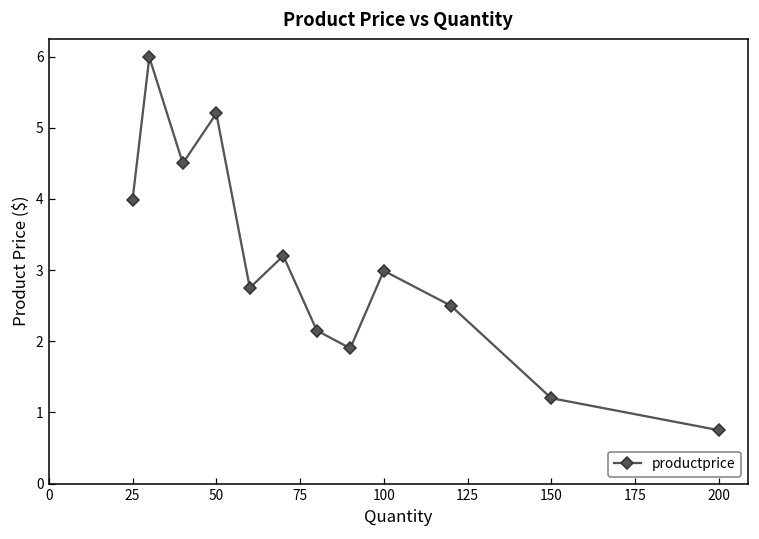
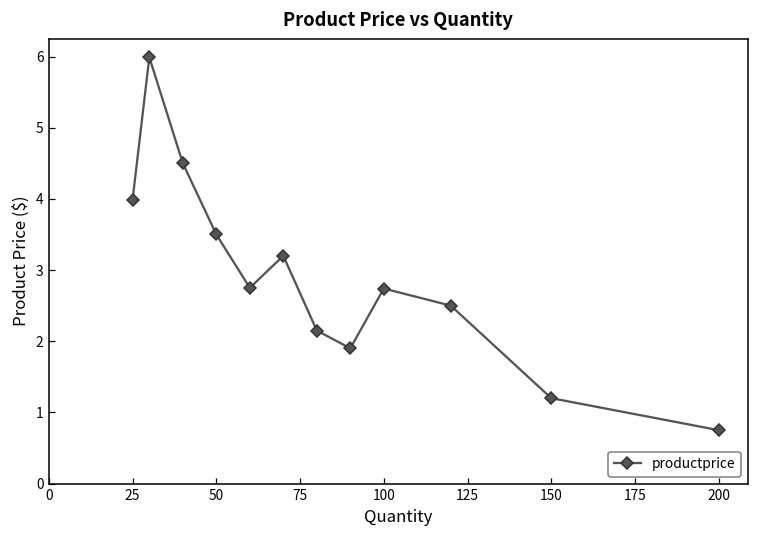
  {
    "25": 4.0,
-   "50": 5.2,
-   "100": 3.0,
+   "50": 3.5,
+   "100": 2.7,
    "150": 1.2,
    "200": 0.8
  }
